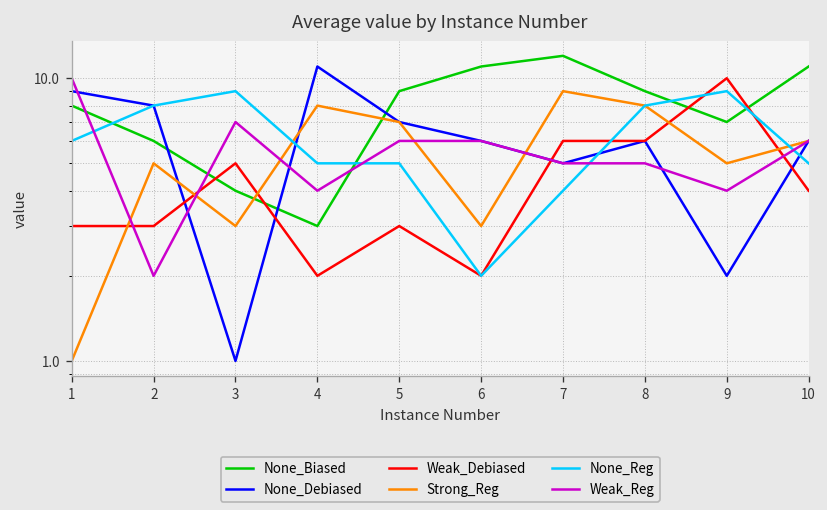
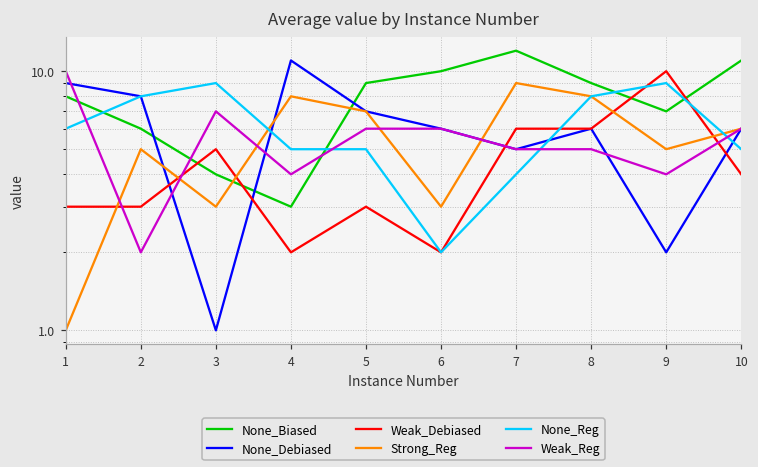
  {
    "None_Biased": {
      "1": 8,
      "2": 6,
      "3": 4,
      "4": 3,
      "5": 9,
-     "6": 11,
+     "6": 10,
      "7": 12,
      "8": 9,
      "9": 7,
      "10": 11
    },
    "None_Debiased": {
      "1": 9,
      "3": 1,
      "4": 11,
      "9": 2
    },
    "Weak_Debiased": {
      "1": 3,
      "2": 3,
      "3": 5,
      "4": 2,
      "5": 3,
      "7": 6,
      "9": 10,
      "10": 4
    },
    "Strong_Reg": {
      "1": 1,
      "2": 5,
      "3": 3,
      "4": 8,
      "6": 3,
      "7": 9,
      "9": 5
    },
    "None_Reg": {
      "1": 6,
      "3": 9,
      "4": 5,
      "5": 5,
      "7": 4,
      "9": 9,
      "10": 5
    },
    "Weak_Reg": {
      "1": 10,
      "2": 2,
      "3": 7,
      "4": 4,
      "5": 6,
      "8": 5,
      "9": 4
    }
  }
